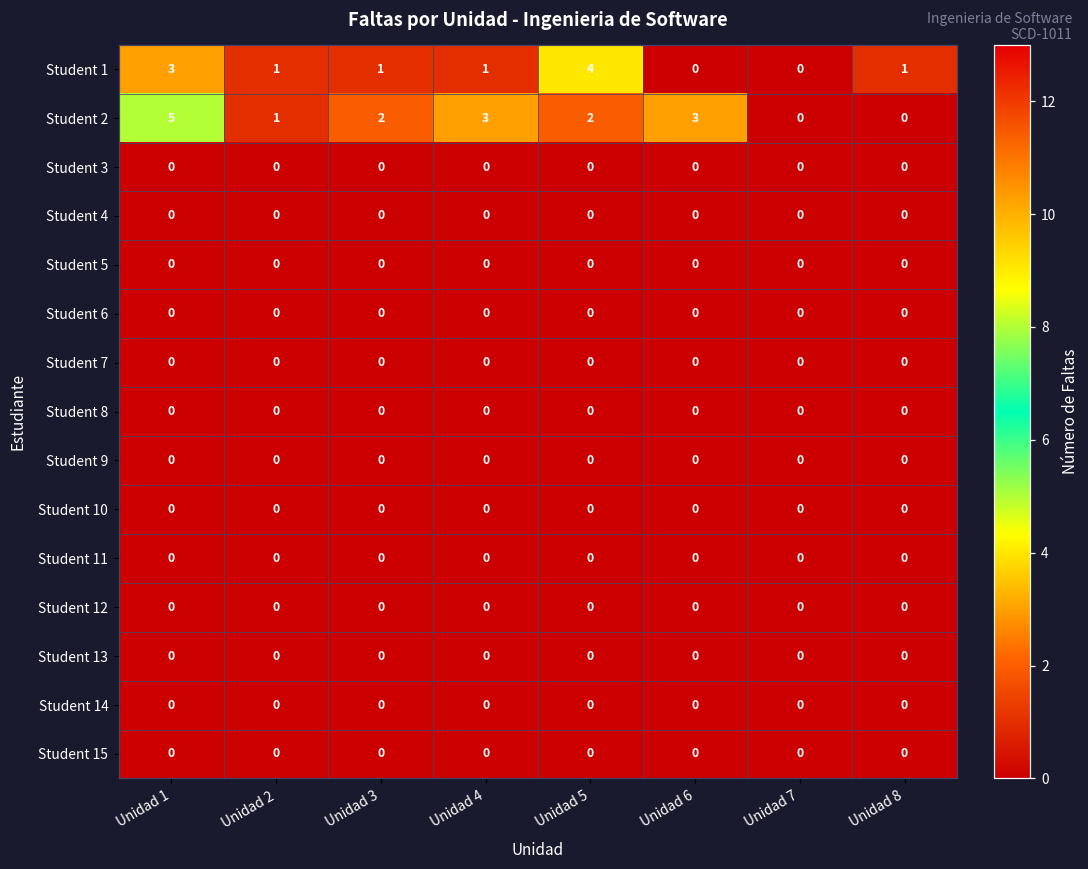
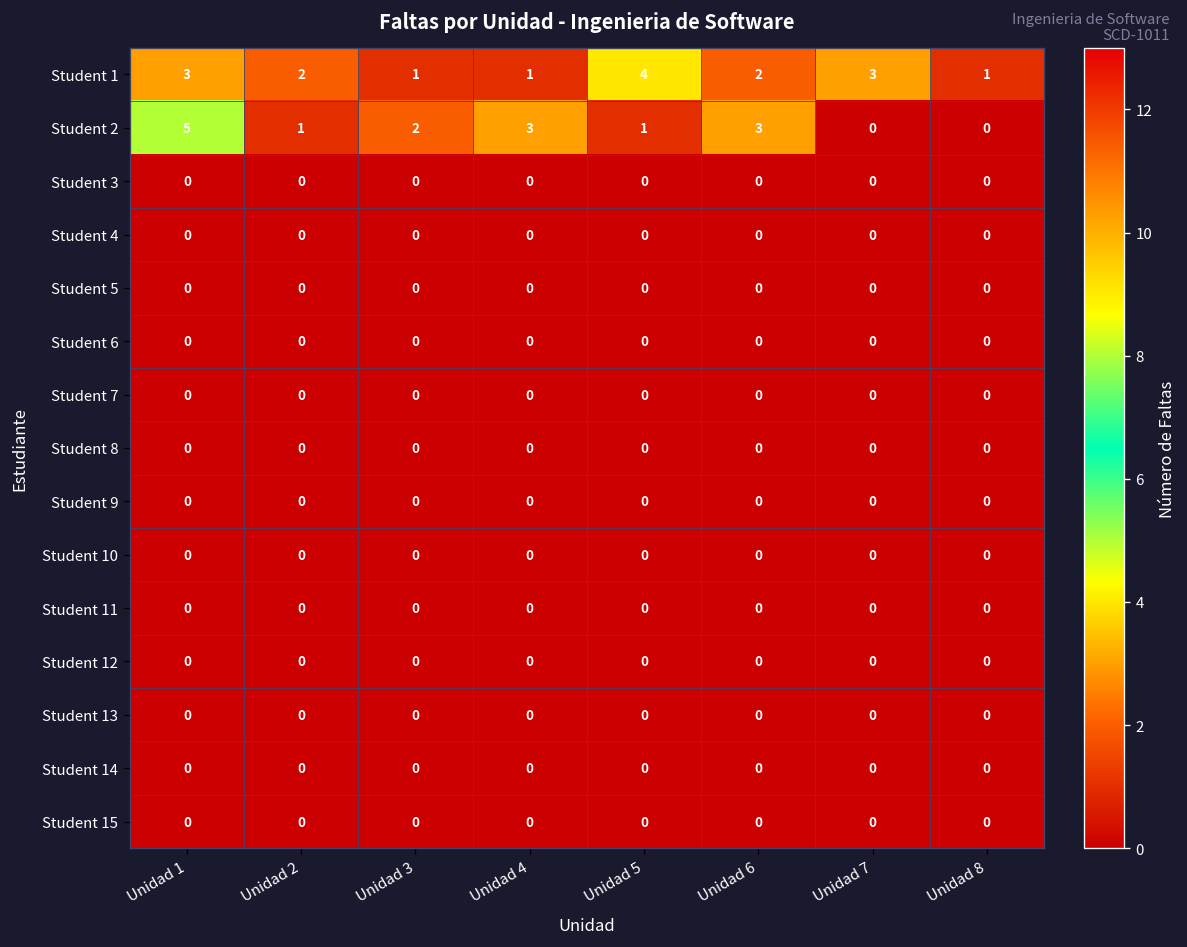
  {
    "Student 1": {
      "Unidad 1": 3,
-     "Unidad 2": 1,
+     "Unidad 2": 2,
      "Unidad 3": 1,
      "Unidad 4": 1,
      "Unidad 5": 4,
-     "Unidad 6": 0,
-     "Unidad 7": 0,
+     "Unidad 6": 2,
+     "Unidad 7": 3,
      "Unidad 8": 1
    },
    "Student 2": {
      "Unidad 1": 5,
      "Unidad 2": 1,
      "Unidad 3": 2,
      "Unidad 4": 3,
-     "Unidad 5": 2,
+     "Unidad 5": 1,
      "Unidad 6": 3,
      "Unidad 7": 0,
      "Unidad 8": 0
    },
    "Student 3": {
      "Unidad 1": 0,
      "Unidad 2": 0,
      "Unidad 3": 0,
      "Unidad 4": 0,
      "Unidad 5": 0,
      "Unidad 6": 0,
      "Unidad 7": 0,
      "Unidad 8": 0
    },
    "Student 4": {
      "Unidad 1": 0,
      "Unidad 2": 0,
      "Unidad 3": 0,
      "Unidad 4": 0,
      "Unidad 5": 0,
      "Unidad 6": 0,
      "Unidad 7": 0,
      "Unidad 8": 0
    },
    "Student 5": {
      "Unidad 1": 0,
      "Unidad 2": 0,
      "Unidad 3": 0,
      "Unidad 4": 0,
      "Unidad 5": 0,
      "Unidad 6": 0,
      "Unidad 7": 0,
      "Unidad 8": 0
    },
    "Student 6": {
      "Unidad 1": 0,
      "Unidad 2": 0,
      "Unidad 3": 0,
      "Unidad 4": 0,
      "Unidad 5": 0,
      "Unidad 6": 0,
      "Unidad 7": 0,
      "Unidad 8": 0
    },
    "Student 7": {
      "Unidad 1": 0,
      "Unidad 2": 0,
      "Unidad 3": 0,
      "Unidad 4": 0,
      "Unidad 5": 0,
      "Unidad 6": 0,
      "Unidad 7": 0,
      "Unidad 8": 0
    },
    "Student 8": {
      "Unidad 1": 0,
      "Unidad 2": 0,
      "Unidad 3": 0,
      "Unidad 4": 0,
      "Unidad 5": 0,
      "Unidad 6": 0,
      "Unidad 7": 0,
      "Unidad 8": 0
    },
    "Student 9": {
      "Unidad 1": 0,
      "Unidad 2": 0,
      "Unidad 3": 0,
      "Unidad 4": 0,
      "Unidad 5": 0,
      "Unidad 6": 0,
      "Unidad 7": 0,
      "Unidad 8": 0
    },
    "Student 10": {
      "Unidad 1": 0,
      "Unidad 2": 0,
      "Unidad 3": 0,
      "Unidad 4": 0,
      "Unidad 5": 0,
      "Unidad 6": 0,
      "Unidad 7": 0,
      "Unidad 8": 0
    },
    "Student 11": {
      "Unidad 1": 0,
      "Unidad 2": 0,
      "Unidad 3": 0,
      "Unidad 4": 0,
      "Unidad 5": 0,
      "Unidad 6": 0,
      "Unidad 7": 0,
      "Unidad 8": 0
    },
    "Student 12": {
      "Unidad 1": 0,
      "Unidad 2": 0,
      "Unidad 3": 0,
      "Unidad 4": 0,
      "Unidad 5": 0,
      "Unidad 6": 0,
      "Unidad 7": 0,
      "Unidad 8": 0
    },
    "Student 13": {
      "Unidad 1": 0,
      "Unidad 2": 0,
      "Unidad 3": 0,
      "Unidad 4": 0,
      "Unidad 5": 0,
      "Unidad 6": 0,
      "Unidad 7": 0,
      "Unidad 8": 0
    },
    "Student 14": {
      "Unidad 1": 0,
      "Unidad 2": 0,
      "Unidad 3": 0,
      "Unidad 4": 0,
      "Unidad 5": 0,
      "Unidad 6": 0,
      "Unidad 7": 0,
      "Unidad 8": 0
    },
    "Student 15": {
      "Unidad 1": 0,
      "Unidad 2": 0,
      "Unidad 3": 0,
      "Unidad 4": 0,
      "Unidad 5": 0,
      "Unidad 6": 0,
      "Unidad 7": 0,
      "Unidad 8": 0
    }
  }
